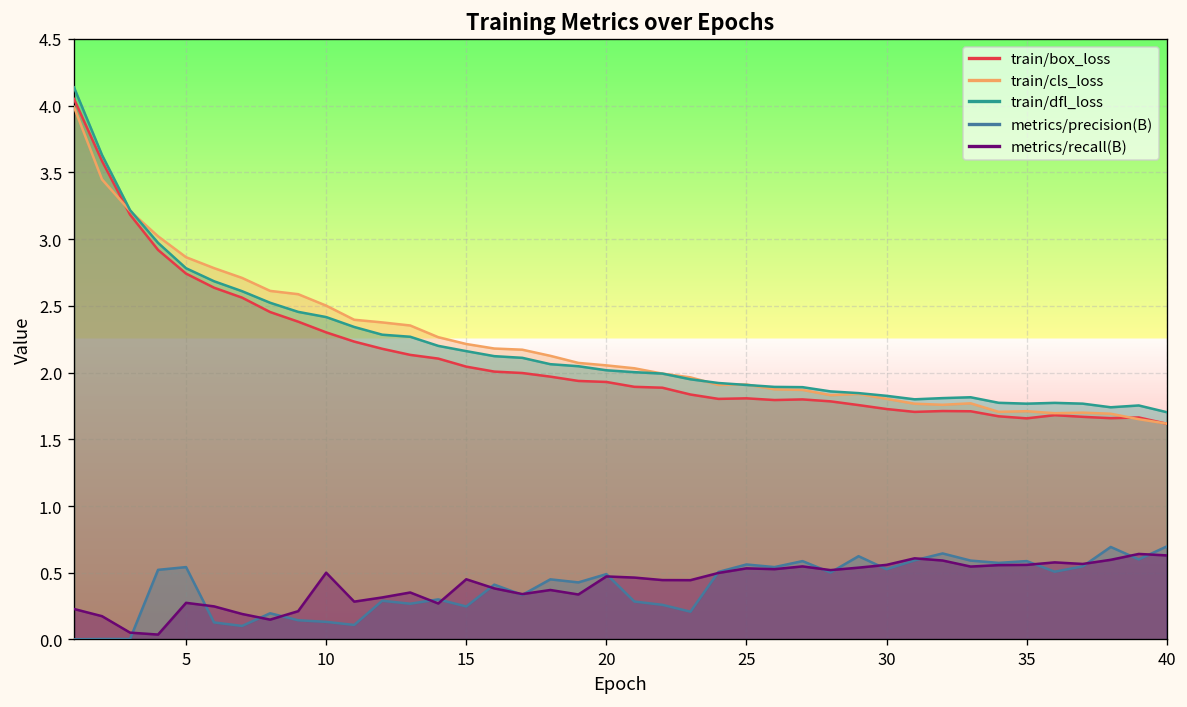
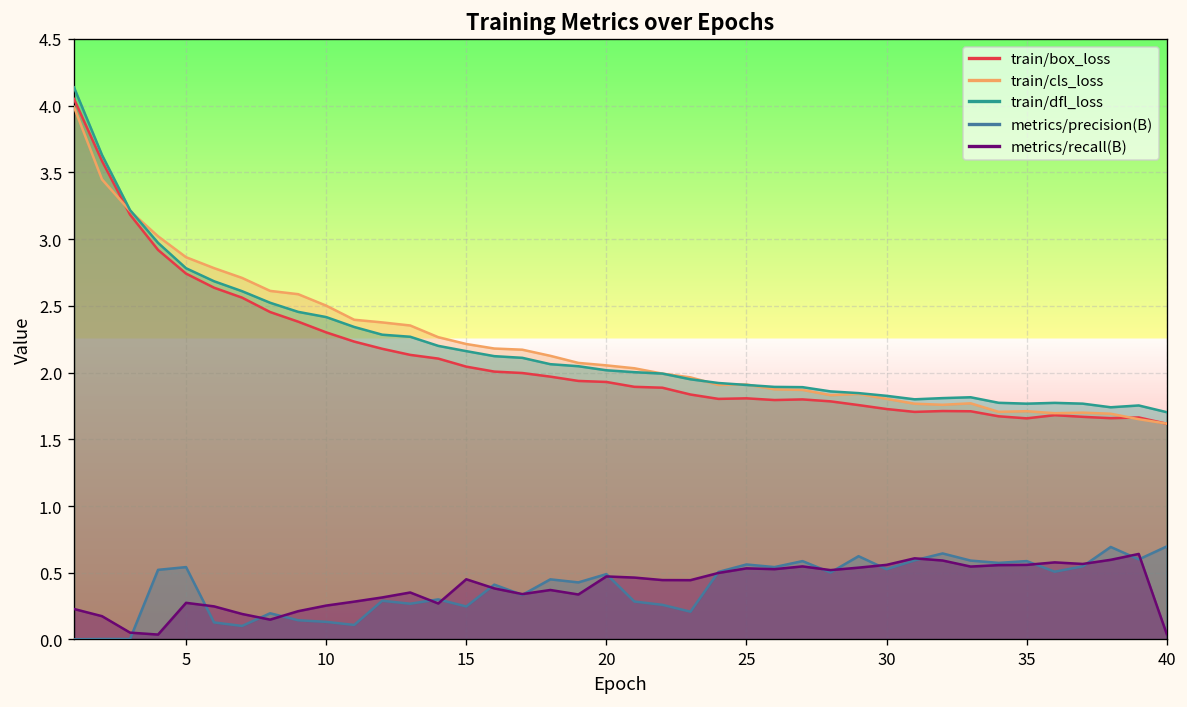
  {
    "metrics/recall(B)": {
      "5": 0.27,
-     "10": 0.50,
+     "10": 0.25,
      "15": 0.45,
      "25": 0.53,
      "30": 0.56,
      "35": 0.56,
-     "40": 0.63
+     "40": 0.04
    }
  }
